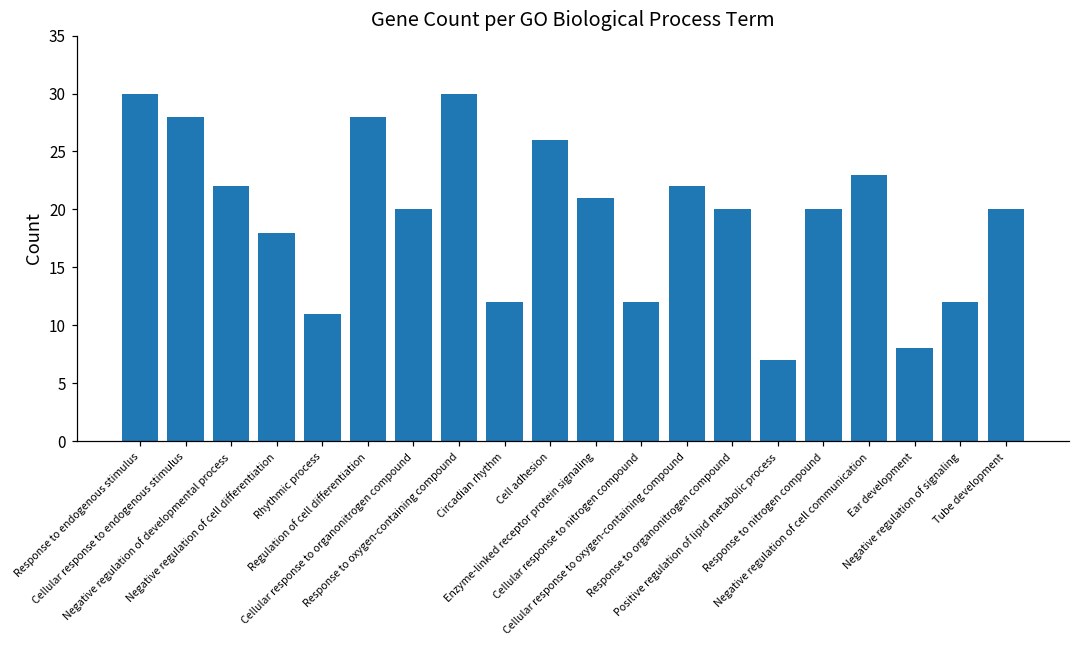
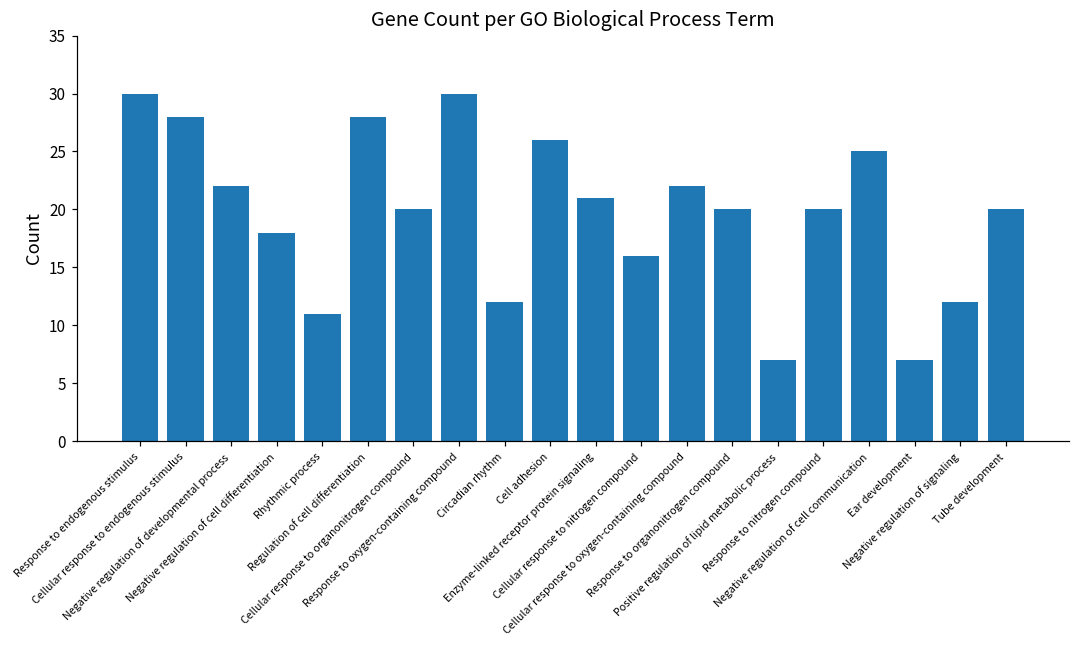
  {
    "Response to endogenous stimulus": 30,
    "Cellular response to endogenous stimulus": 28,
    "Negative regulation of developmental process": 22,
    "Negative regulation of cell differentiation": 18,
    "Rhythmic process": 11,
    "Regulation of cell differentiation": 28,
    "Cellular response to organonitrogen compound": 20,
    "Response to oxygen-containing compound": 30,
    "Circadian rhythm": 12,
    "Cell adhesion": 26,
    "Enzyme-linked receptor protein signaling": 21,
-   "Cellular response to nitrogen compound": 12,
+   "Cellular response to nitrogen compound": 16,
    "Cellular response to oxygen-containing compound": 22,
    "Response to organonitrogen compound": 20,
    "Positive regulation of lipid metabolic process": 7,
    "Response to nitrogen compound": 20,
-   "Negative regulation of cell communication": 23,
-   "Ear development": 8,
+   "Negative regulation of cell communication": 25,
+   "Ear development": 7,
    "Negative regulation of signaling": 12,
    "Tube development": 20
  }
